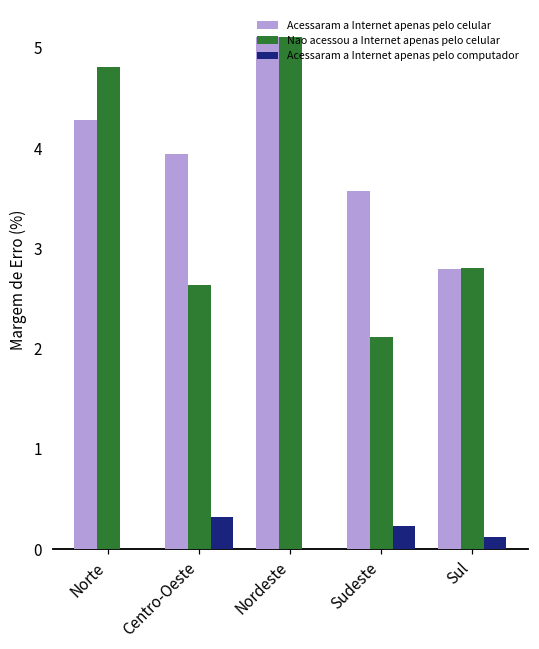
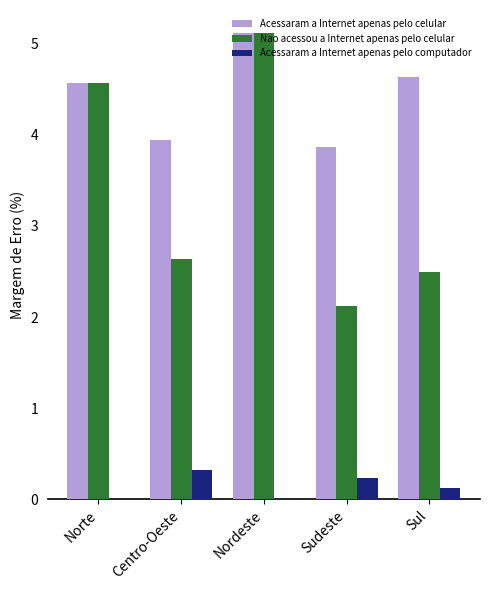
  {
    "Acessaram a Internet apenas pelo celular": {
-     "Norte": 4.3,
+     "Norte": 4.6,
      "Centro-Oeste": 3.9,
      "Nordeste": 5.1,
-     "Sudeste": 3.6,
-     "Sul": 2.8
+     "Sudeste": 3.9,
+     "Sul": 4.6
    },
    "Nao acessou a Internet apenas pelo celular": {
-     "Norte": 4.8,
+     "Norte": 4.6,
      "Centro-Oeste": 2.6,
      "Nordeste": 5.1,
      "Sudeste": 2.1,
-     "Sul": 2.8
+     "Sul": 2.5
    },
    "Acessaram a Internet apenas pelo computador": {
      "Norte": 0.0,
      "Centro-Oeste": 0.3,
      "Nordeste": 0.0,
      "Sudeste": 0.2,
      "Sul": 0.1
    }
  }
